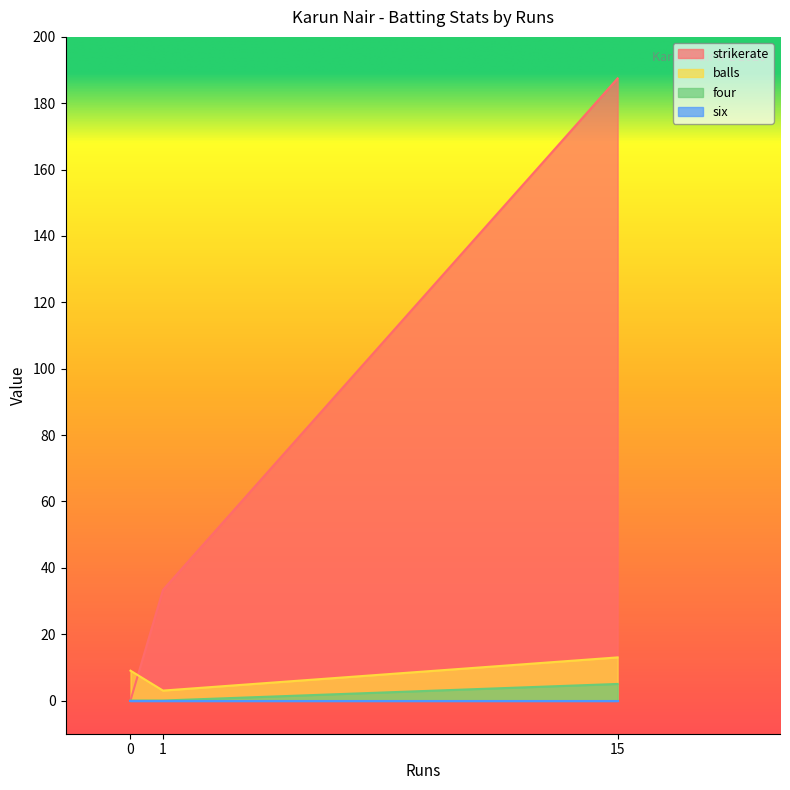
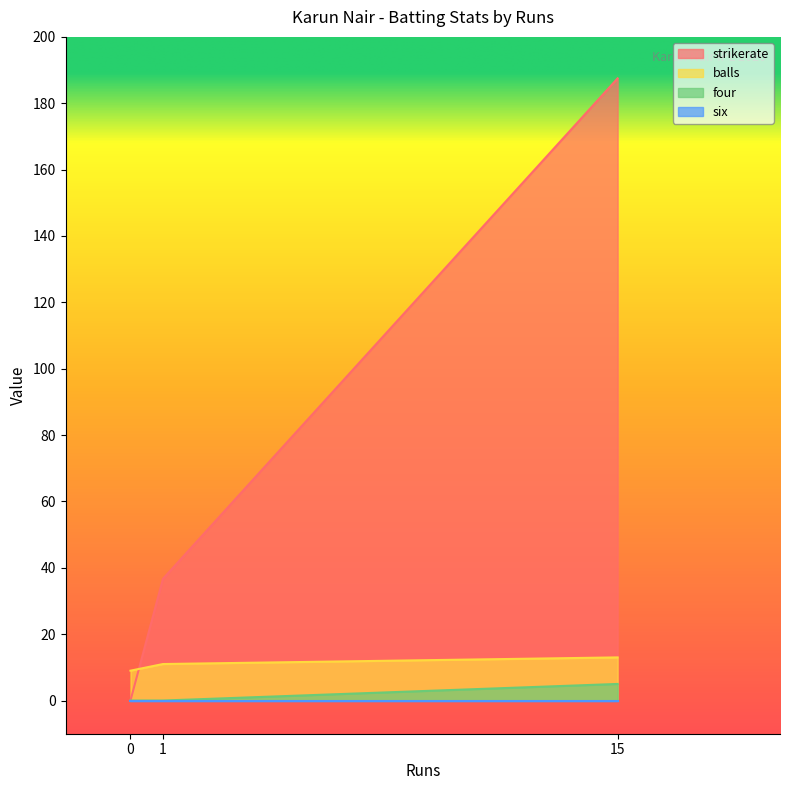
  {
    "strikerate": {
-     "1": 33,
+     "1": 37,
      "15": 188
    },
    "balls": {
      "0": 9,
-     "1": 3,
+     "1": 11,
      "15": 13
    },
    "four": {
      "15": 5
    },
    "six": {
      "15": 0
    }
  }
